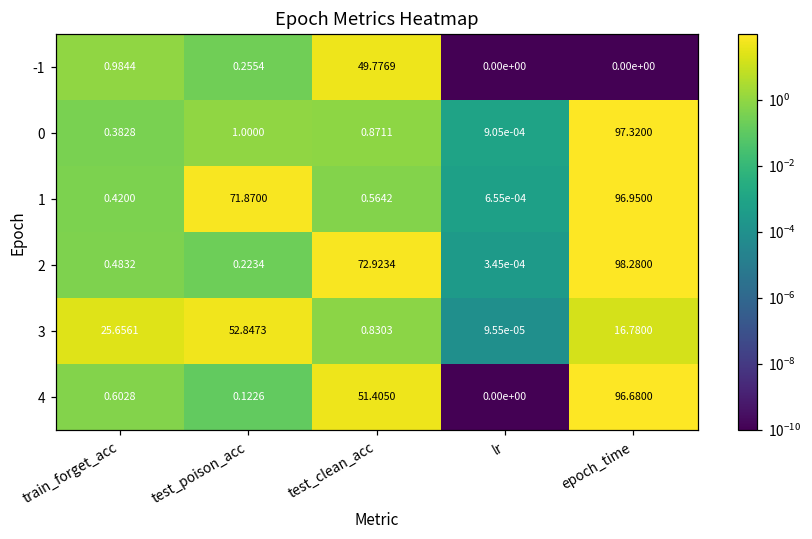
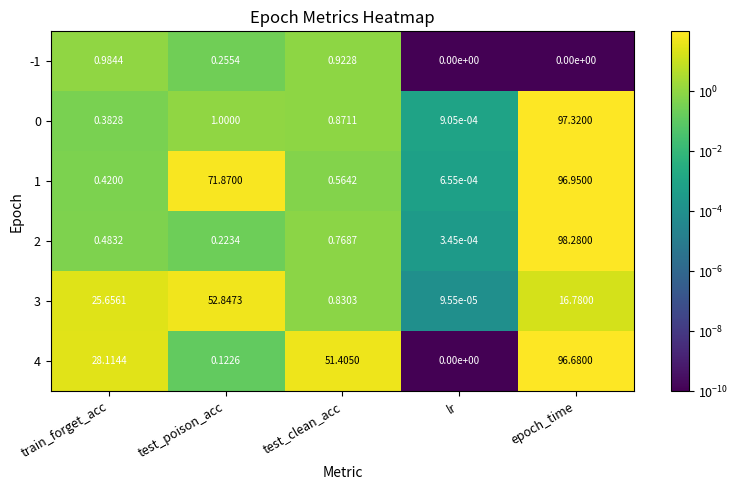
  {
    "-1": {
      "train_forget_acc": "0.9844",
      "test_poison_acc": "0.2554",
-     "test_clean_acc": "49.7769",
+     "test_clean_acc": "0.9228",
      "lr": "0.00e+00",
      "epoch_time": "0.00e+00"
    },
    "0": {
      "train_forget_acc": "0.3828",
      "test_poison_acc": "1.0000",
      "test_clean_acc": "0.8711",
      "lr": "9.05e-04",
      "epoch_time": "97.3200"
    },
    "1": {
      "train_forget_acc": "0.4200",
      "test_poison_acc": "71.8700",
      "test_clean_acc": "0.5642",
      "lr": "6.55e-04",
      "epoch_time": "96.9500"
    },
    "2": {
      "train_forget_acc": "0.4832",
      "test_poison_acc": "0.2234",
-     "test_clean_acc": "72.9234",
+     "test_clean_acc": "0.7687",
      "lr": "3.45e-04",
      "epoch_time": "98.2800"
    },
    "3": {
      "train_forget_acc": "25.6561",
      "test_poison_acc": "52.8473",
      "test_clean_acc": "0.8303",
      "lr": "9.55e-05",
      "epoch_time": "16.7800"
    },
    "4": {
-     "train_forget_acc": "0.6028",
+     "train_forget_acc": "28.1144",
      "test_poison_acc": "0.1226",
      "test_clean_acc": "51.4050",
      "lr": "0.00e+00",
      "epoch_time": "96.6800"
    }
  }
